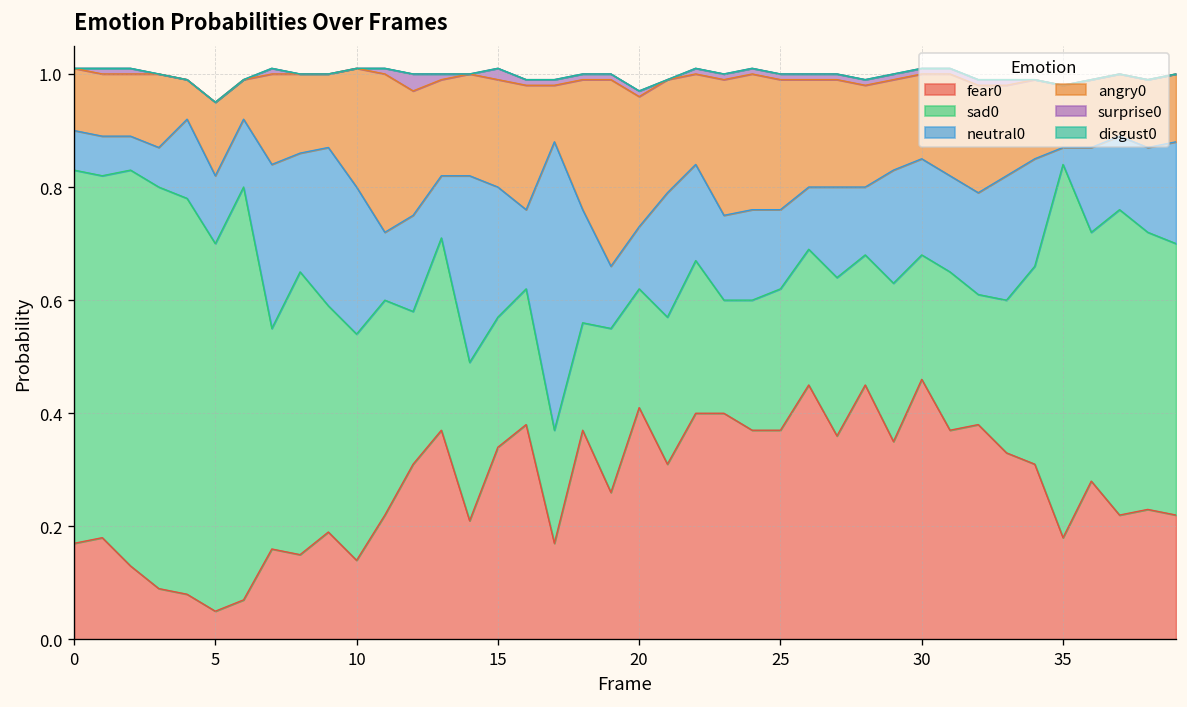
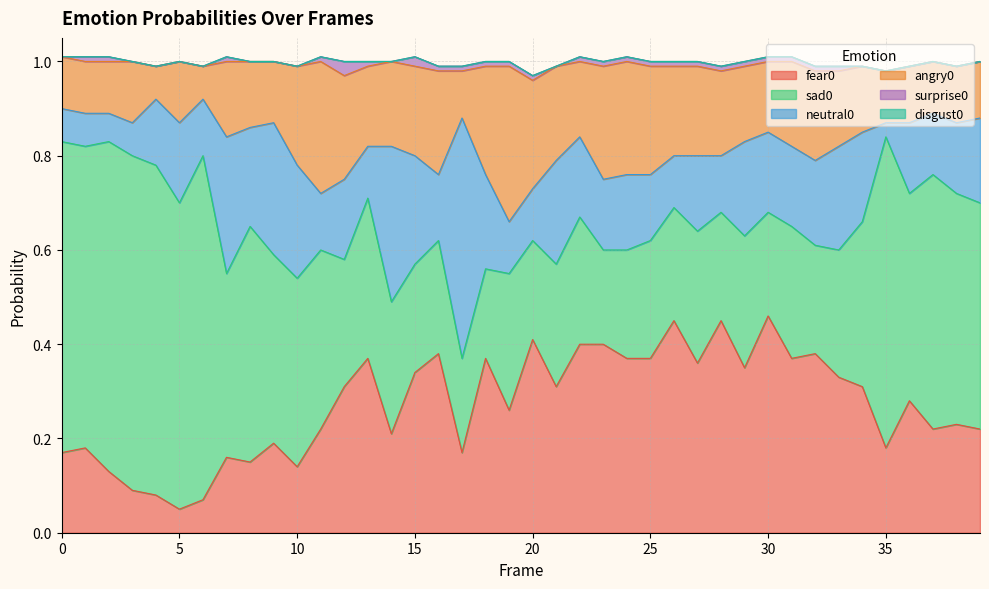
  {
    "neutral0": {
      "0": 0.07,
-     "5": 0.12,
-     "10": 0.26,
+     "5": 0.17,
+     "10": 0.24,
      "15": 0.23,
      "20": 0.11,
      "25": 0.14,
      "30": 0.17
    }
  }
